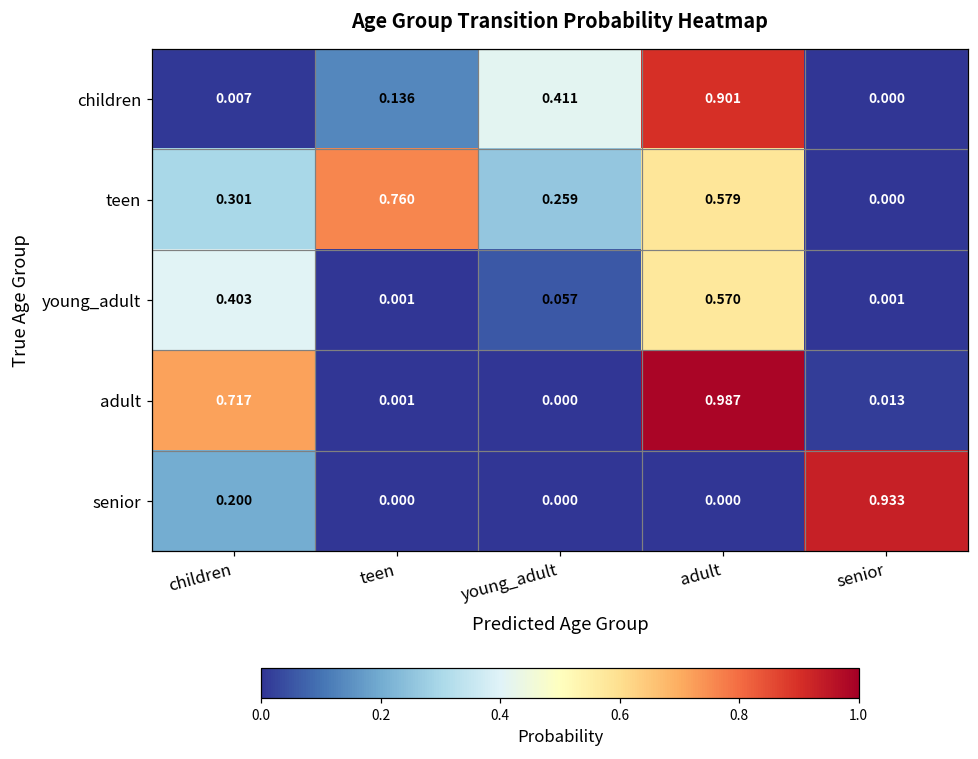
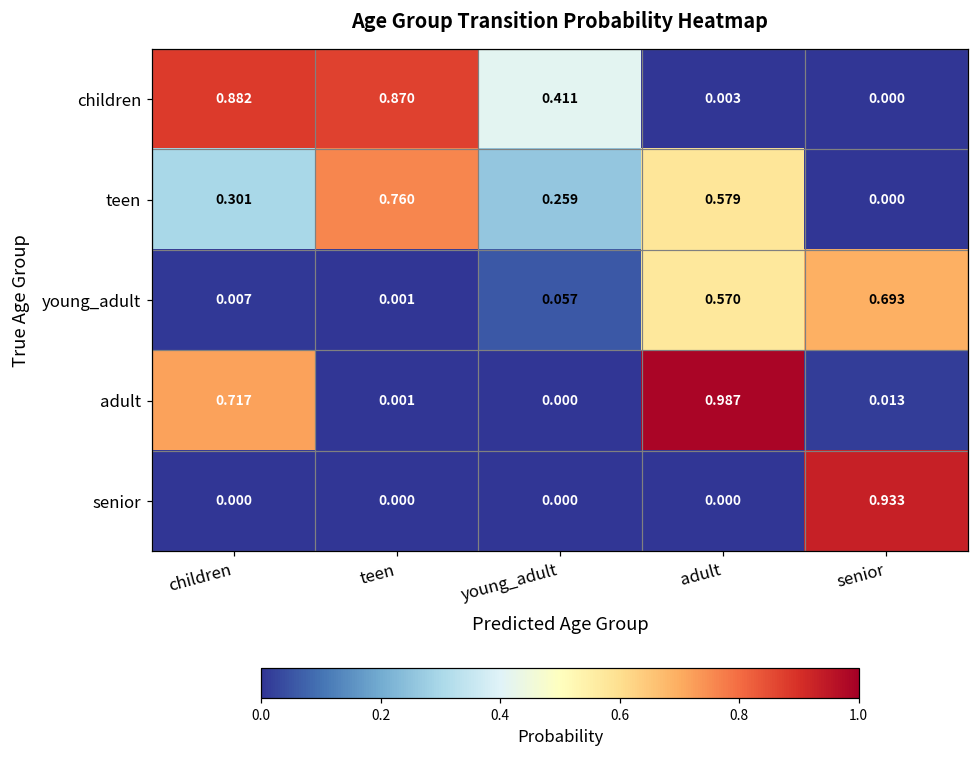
  {
    "children": {
-     "children": 0.007,
-     "teen": 0.136,
+     "children": 0.882,
+     "teen": 0.870,
      "young_adult": 0.411,
-     "adult": 0.901,
+     "adult": 0.003,
      "senior": 0.000
    },
    "teen": {
      "children": 0.301,
      "teen": 0.760,
      "young_adult": 0.259,
      "adult": 0.579,
      "senior": 0.000
    },
    "young_adult": {
-     "children": 0.403,
+     "children": 0.007,
      "teen": 0.001,
      "young_adult": 0.057,
      "adult": 0.570,
-     "senior": 0.001
+     "senior": 0.693
    },
    "adult": {
      "children": 0.717,
      "teen": 0.001,
      "young_adult": 0.000,
      "adult": 0.987,
      "senior": 0.013
    },
    "senior": {
-     "children": 0.200,
+     "children": 0.000,
      "teen": 0.000,
      "young_adult": 0.000,
      "adult": 0.000,
      "senior": 0.933
    }
  }
